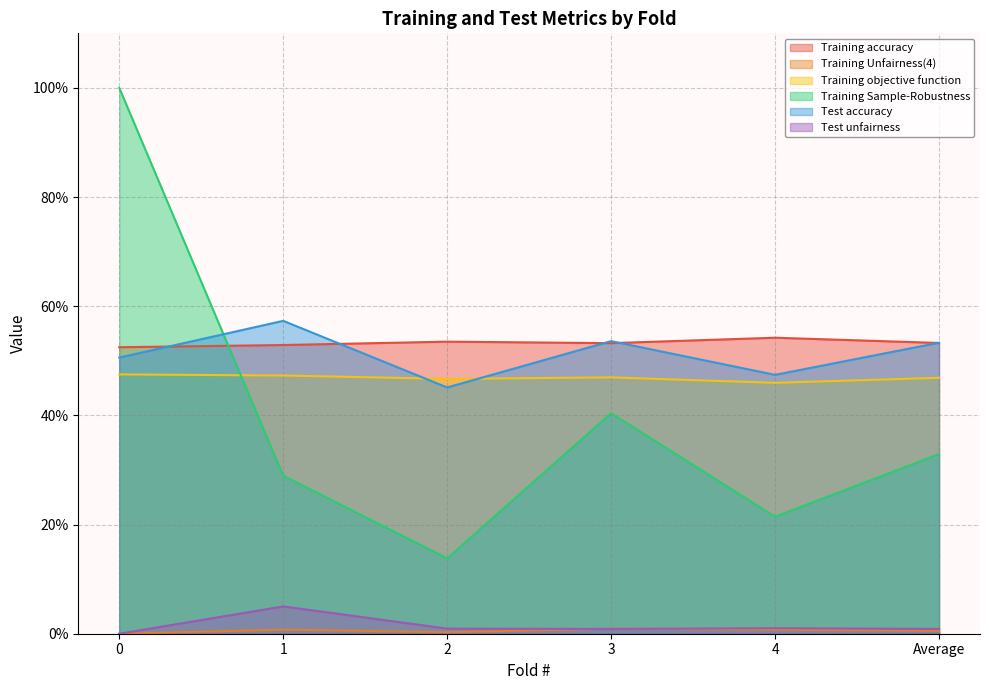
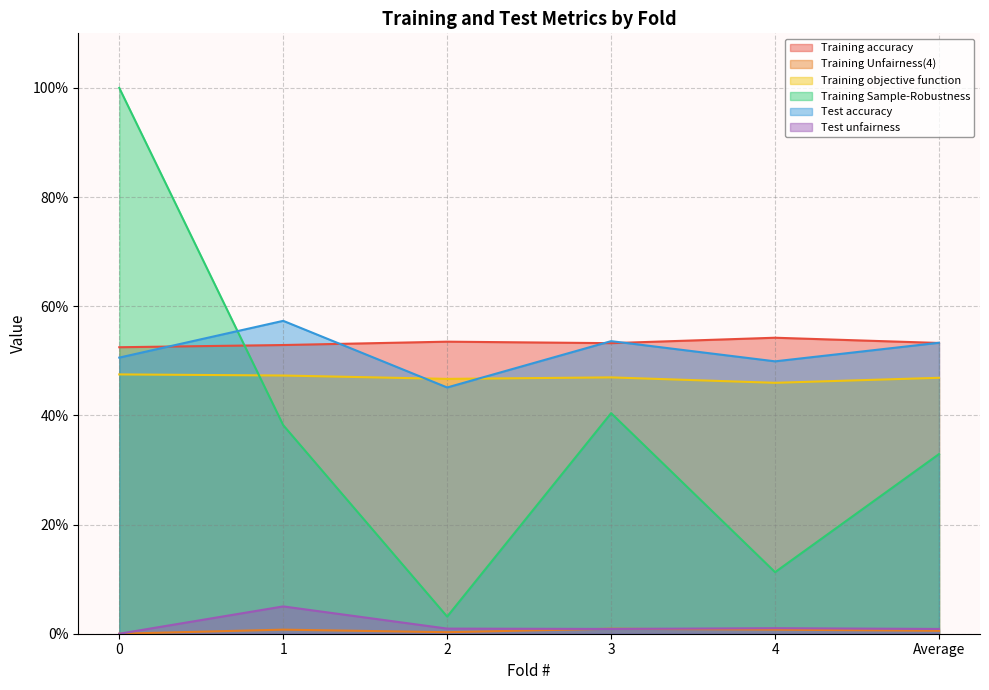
  {
    "Training Sample-Robustness": {
      "0": "100%",
-     "1": "29%",
-     "2": "14%",
+     "1": "38%",
+     "2": "3%",
      "3": "40%",
-     "4": "21%",
+     "4": "11%",
      "Average": "33%"
    },
    "Test accuracy": {
      "0": "51%",
      "1": "57%",
      "2": "45%",
-     "4": "47%"
+     "4": "50%"
    },
    "Test unfairness": {
      "1": "5%",
      "2": "1%"
    }
  }
